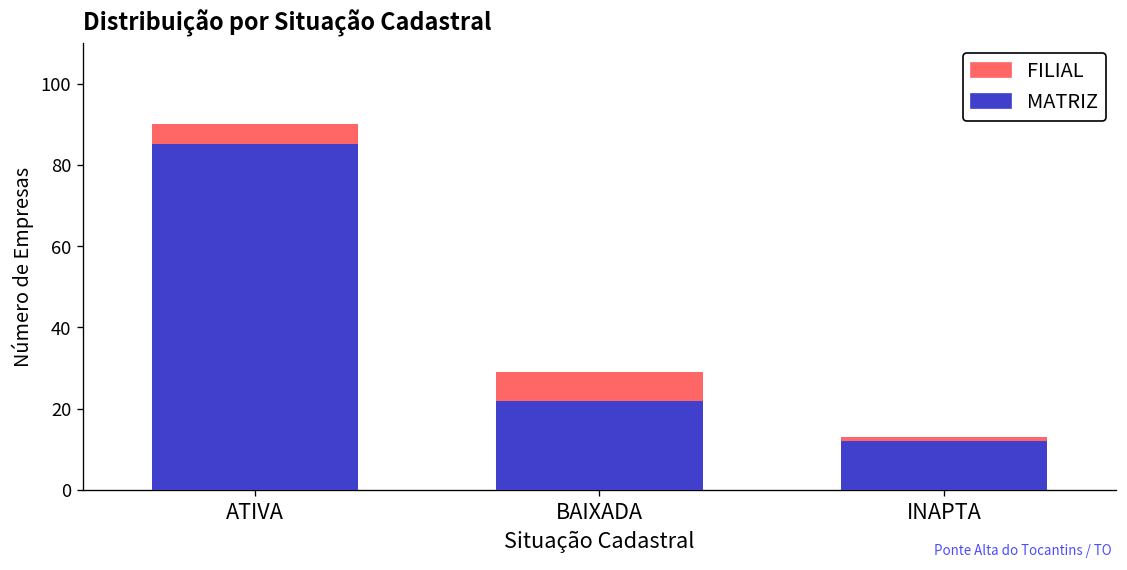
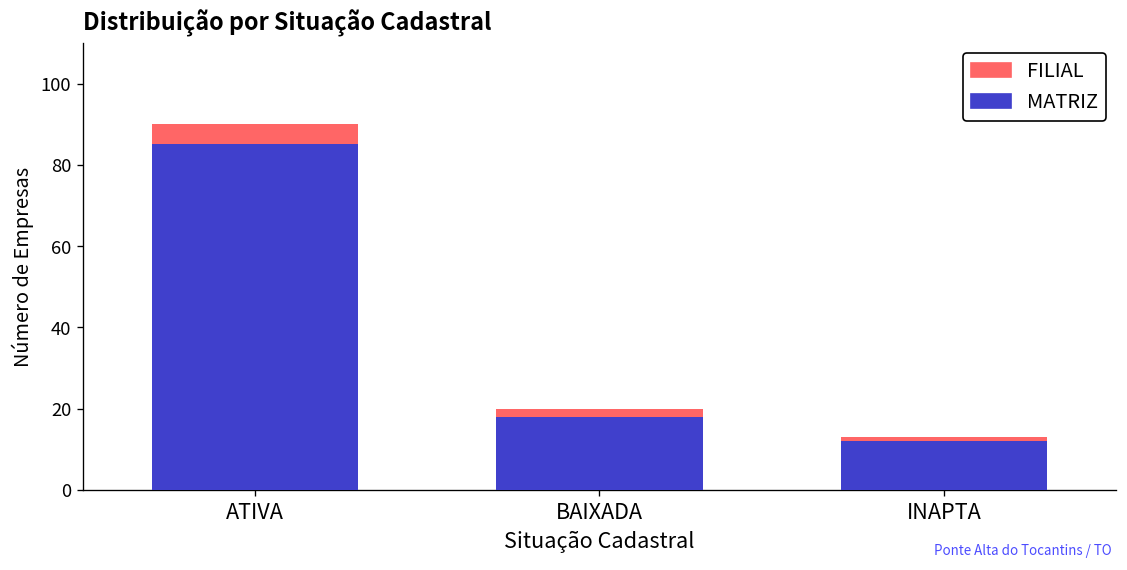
  {
    "FILIAL": {
      "ATIVA": 5,
-     "BAIXADA": 7,
+     "BAIXADA": 2,
      "INAPTA": 1
    },
    "MATRIZ": {
      "ATIVA": 85,
-     "BAIXADA": 22,
+     "BAIXADA": 18,
      "INAPTA": 12
    }
  }
